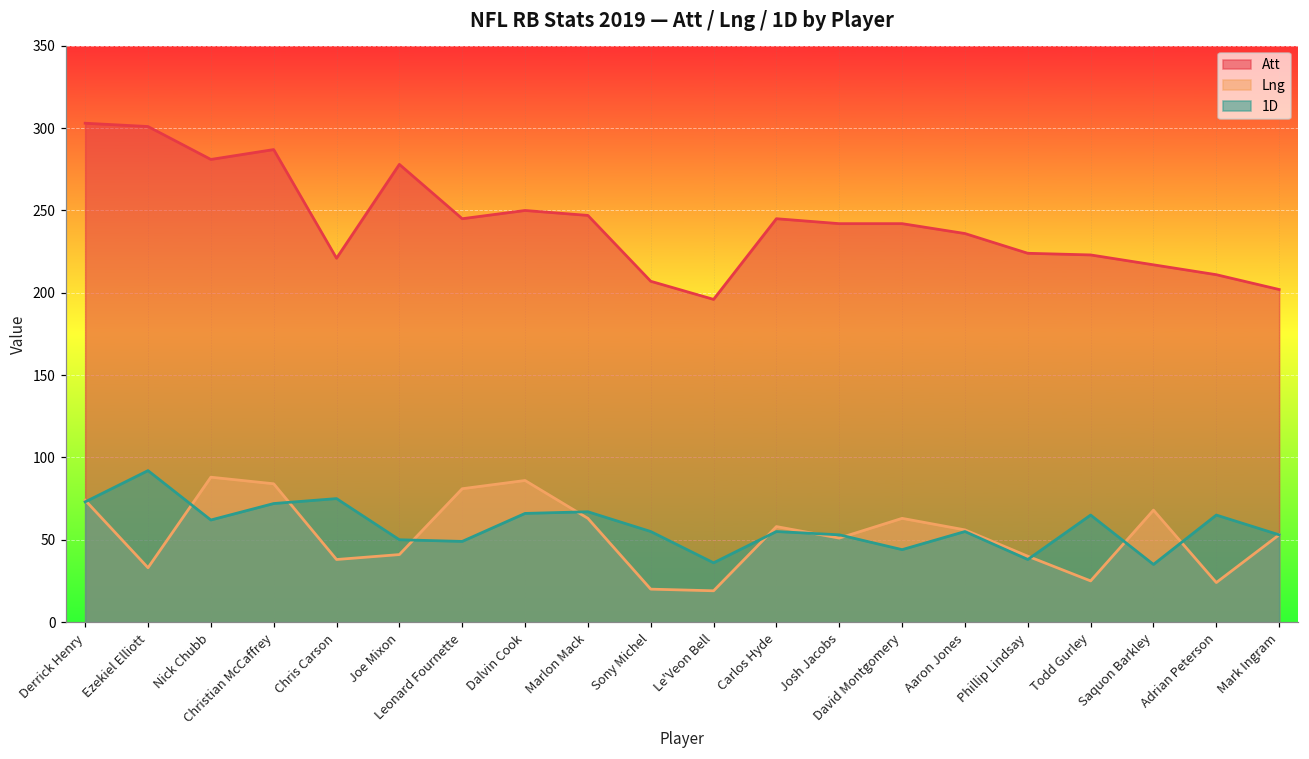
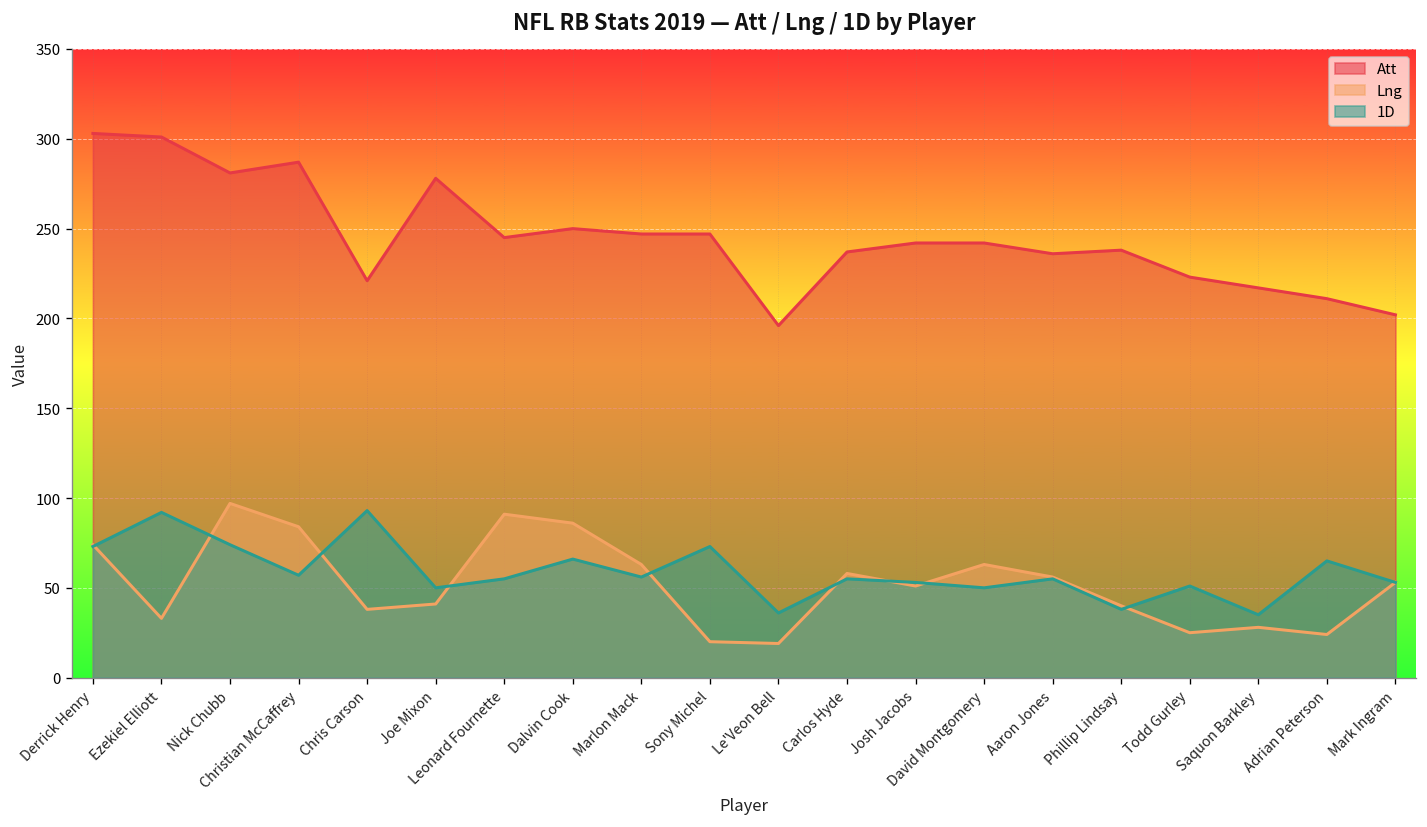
  {
    "Att": {
      "Derrick Henry": 303,
      "Ezekiel Elliott": 301,
      "Nick Chubb": 281,
      "Christian McCaffrey": 287,
      "Chris Carson": 221,
      "Joe Mixon": 278,
      "Leonard Fournette": 245,
      "Dalvin Cook": 250,
      "Marlon Mack": 247,
-     "Sony Michel": 207,
+     "Sony Michel": 247,
      "Le'Veon Bell": 196,
-     "Carlos Hyde": 245,
+     "Carlos Hyde": 237,
      "Josh Jacobs": 242,
      "David Montgomery": 242,
      "Aaron Jones": 236,
-     "Phillip Lindsay": 224,
+     "Phillip Lindsay": 238,
      "Todd Gurley": 223,
      "Saquon Barkley": 217,
      "Adrian Peterson": 211,
      "Mark Ingram": 202
    },
    "Lng": {
      "Ezekiel Elliott": 33,
-     "Nick Chubb": 88,
+     "Nick Chubb": 97,
      "Christian McCaffrey": 84,
      "Chris Carson": 38,
      "Joe Mixon": 41,
-     "Leonard Fournette": 81,
+     "Leonard Fournette": 91,
      "Dalvin Cook": 86,
      "Marlon Mack": 63,
      "Sony Michel": 20,
      "Le'Veon Bell": 19,
      "Carlos Hyde": 58,
      "Josh Jacobs": 51,
      "David Montgomery": 63,
      "Phillip Lindsay": 40,
      "Todd Gurley": 25,
-     "Saquon Barkley": 68,
+     "Saquon Barkley": 28,
      "Adrian Peterson": 24
    },
    "1D": {
      "Ezekiel Elliott": 92,
-     "Nick Chubb": 62,
-     "Christian McCaffrey": 72,
-     "Chris Carson": 75,
+     "Nick Chubb": 74,
+     "Christian McCaffrey": 57,
+     "Chris Carson": 93,
      "Joe Mixon": 50,
-     "Leonard Fournette": 49,
+     "Leonard Fournette": 55,
      "Dalvin Cook": 66,
-     "Marlon Mack": 67,
-     "Sony Michel": 55,
+     "Marlon Mack": 56,
+     "Sony Michel": 73,
      "Le'Veon Bell": 36,
      "Carlos Hyde": 55,
      "Josh Jacobs": 53,
-     "David Montgomery": 44,
+     "David Montgomery": 50,
      "Phillip Lindsay": 38,
-     "Todd Gurley": 65,
+     "Todd Gurley": 51,
      "Saquon Barkley": 35,
      "Adrian Peterson": 65
    }
  }
